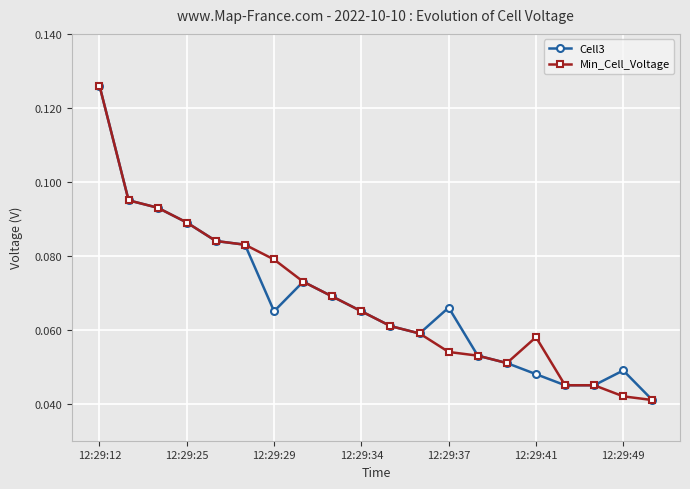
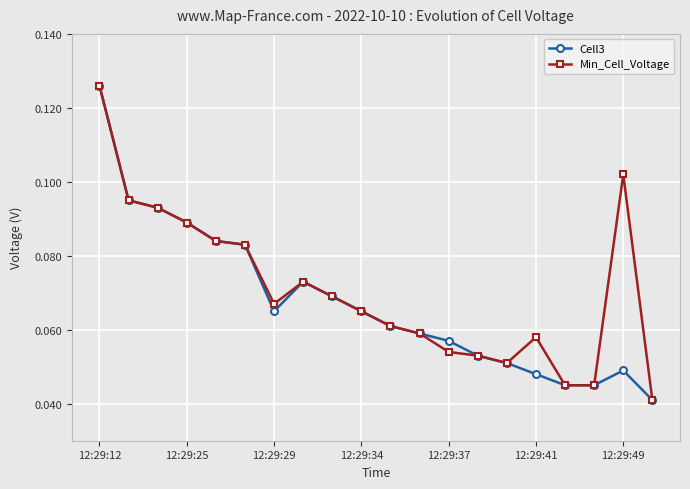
  {
    "Cell3": {
      "12:29:29": 0.065,
-     "12:29:37": 0.066,
+     "12:29:37": 0.057,
      "12:29:41": 0.048,
      "12:29:49": 0.049
    },
    "Min_Cell_Voltage": {
-     "12:29:29": 0.079,
+     "12:29:29": 0.067,
      "12:29:37": 0.054,
      "12:29:41": 0.058,
-     "12:29:49": 0.042
+     "12:29:49": 0.102
    }
  }
